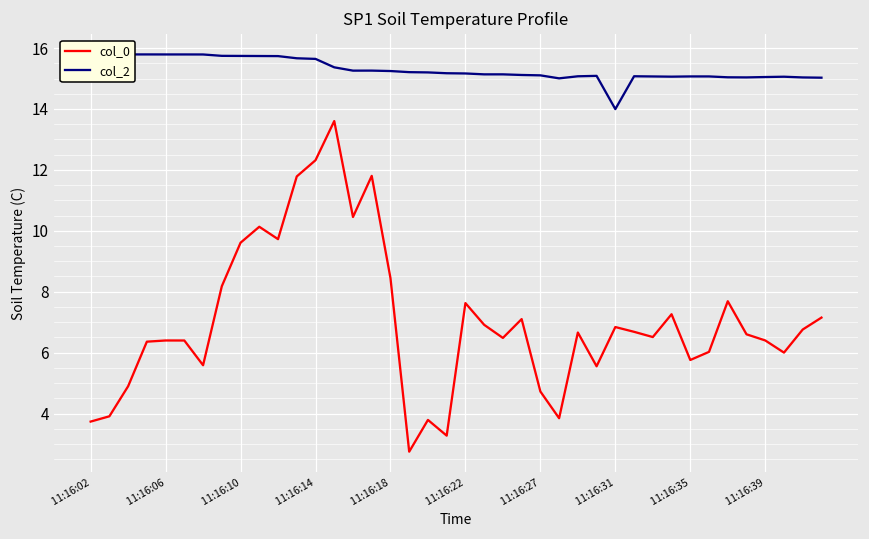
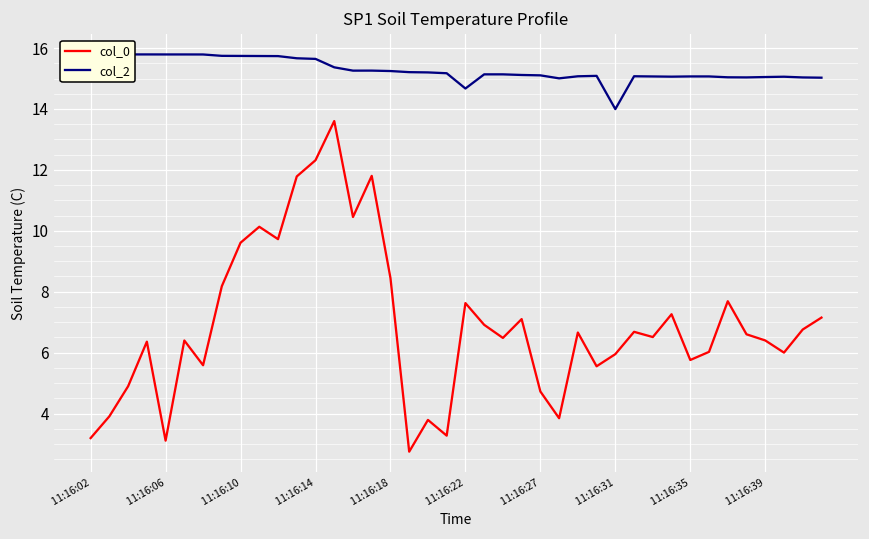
  {
    "col_0": {
-     "11:16:02": 3.7,
-     "11:16:06": 6.4,
+     "11:16:02": 3.2,
+     "11:16:06": 3.1,
      "11:16:10": 9.6,
      "11:16:14": 12.3,
      "11:16:18": 8.4,
      "11:16:22": 7.6,
      "11:16:27": 4.7,
-     "11:16:31": 6.8,
+     "11:16:31": 6.0,
      "11:16:35": 5.8,
      "11:16:39": 6.4
    },
    "col_2": {
      "11:16:06": 15.8,
      "11:16:10": 15.7,
      "11:16:14": 15.6,
      "11:16:18": 15.2,
-     "11:16:22": 15.2,
+     "11:16:22": 14.7,
      "11:16:27": 15.1,
      "11:16:31": 14.0,
      "11:16:35": 15.1,
      "11:16:39": 15.0
    }
  }
